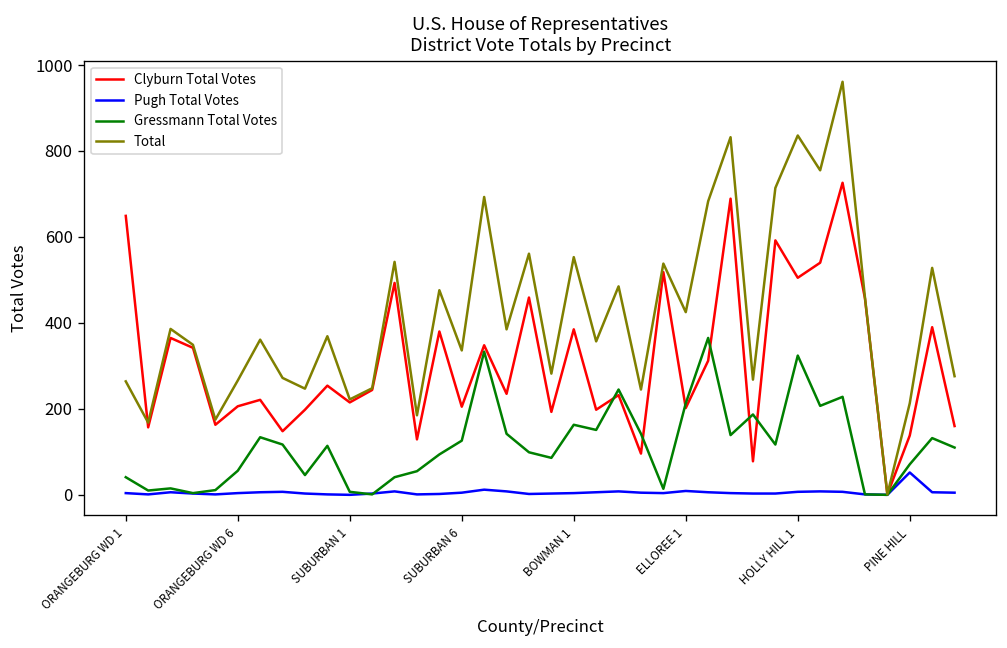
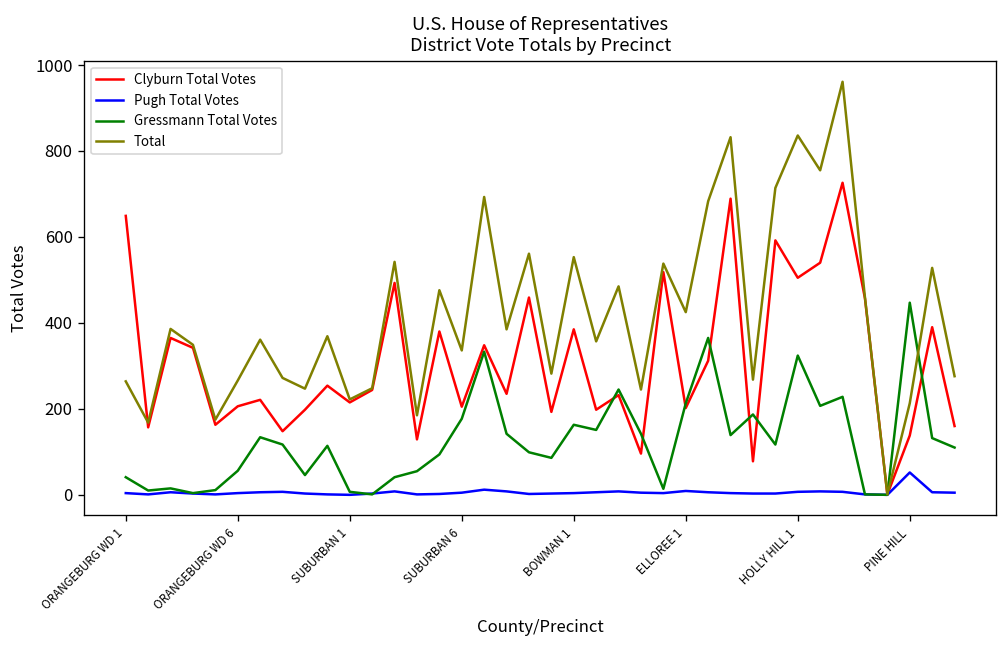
  {
    "Clyburn Total Votes": {
      "ORANGEBURG WD 1": 650,
      "ORANGEBURG WD 6": 210,
      "SUBURBAN 6": 210,
      "BOWMAN 1": 390,
      "ELLOREE 1": 200,
      "HOLLY HILL 1": 510,
      "PINE HILL": 140
    },
    "Pugh Total Votes": {
      "ORANGEBURG WD 1": 0,
      "ORANGEBURG WD 6": 0,
      "SUBURBAN 6": 10,
      "BOWMAN 1": 0,
      "ELLOREE 1": 10,
      "HOLLY HILL 1": 10,
      "PINE HILL": 50
    },
    "Gressmann Total Votes": {
      "ORANGEBURG WD 1": 40,
      "ORANGEBURG WD 6": 60,
-     "SUBURBAN 6": 130,
+     "SUBURBAN 6": 180,
      "BOWMAN 1": 160,
      "ELLOREE 1": 210,
      "HOLLY HILL 1": 320,
-     "PINE HILL": 70
+     "PINE HILL": 450
    },
    "Total": {
      "ORANGEBURG WD 1": 260,
      "ORANGEBURG WD 6": 270,
      "SUBURBAN 6": 340,
      "BOWMAN 1": 550,
      "ELLOREE 1": 430,
      "HOLLY HILL 1": 840,
      "PINE HILL": 210
    }
  }
